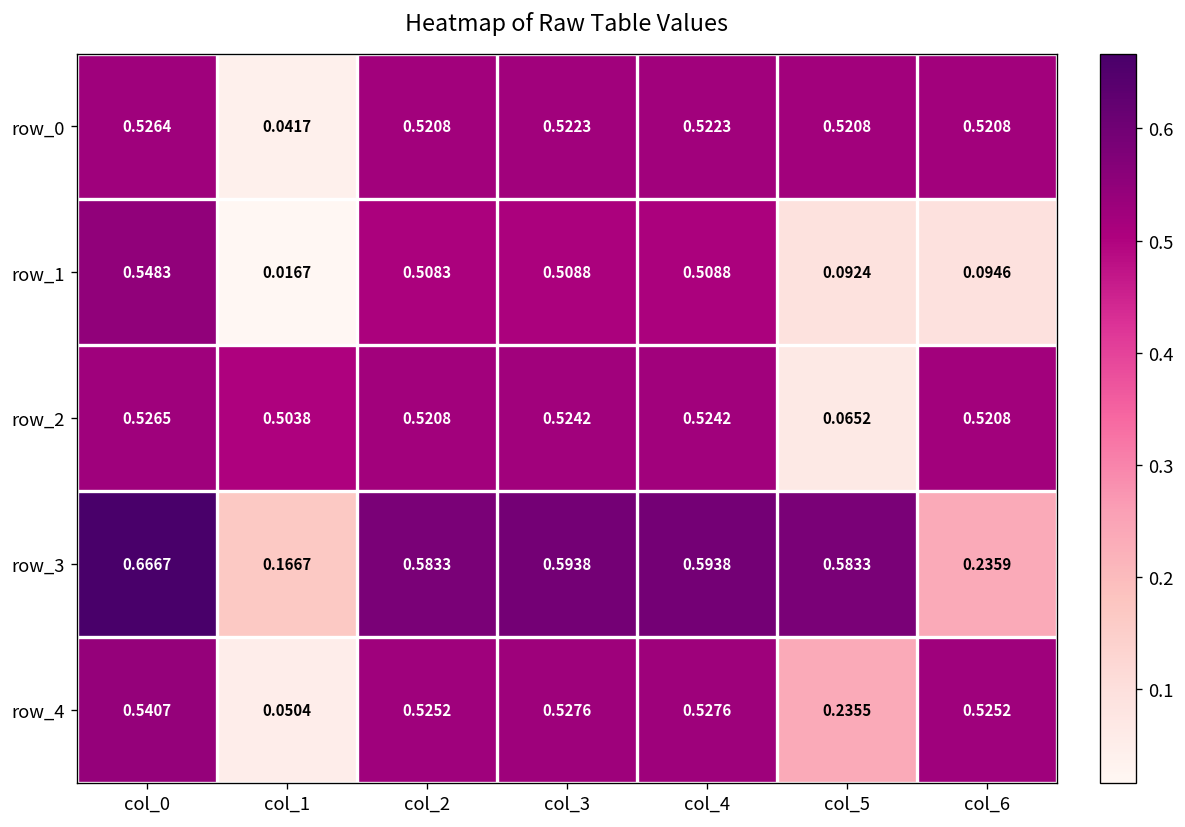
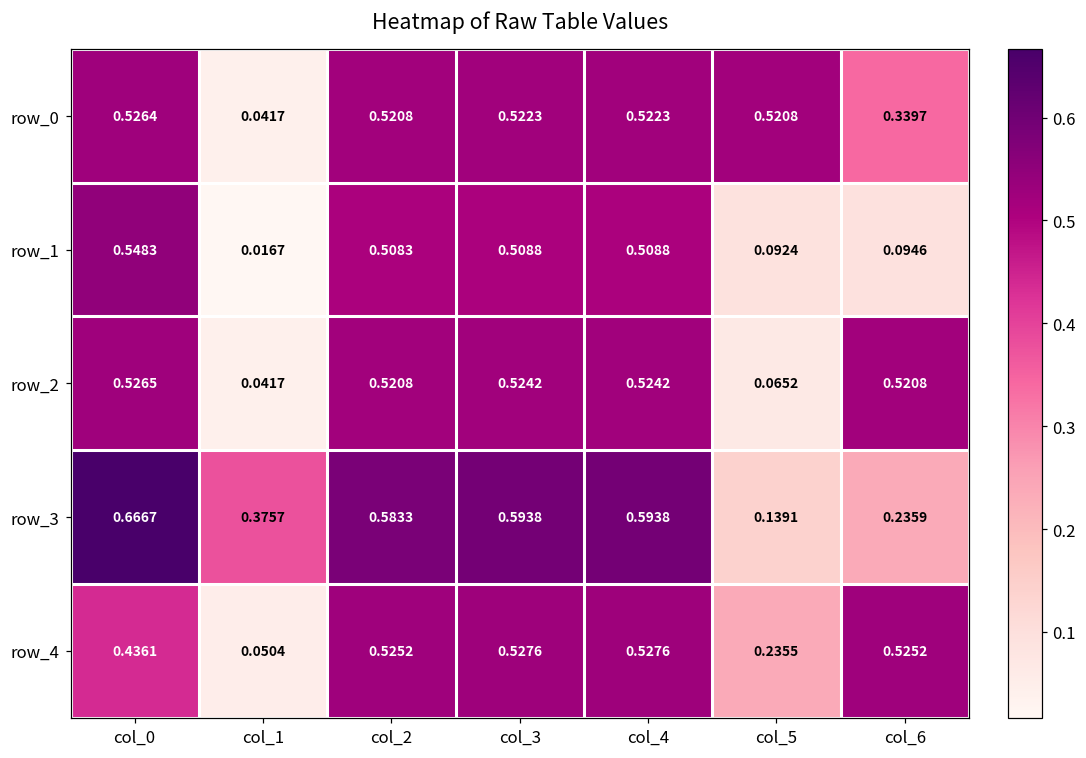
  {
    "row_0": {
      "col_0": 0.5264,
      "col_1": 0.0417,
      "col_2": 0.5208,
      "col_3": 0.5223,
      "col_4": 0.5223,
      "col_5": 0.5208,
-     "col_6": 0.5208
+     "col_6": 0.3397
    },
    "row_1": {
      "col_0": 0.5483,
      "col_1": 0.0167,
      "col_2": 0.5083,
      "col_3": 0.5088,
      "col_4": 0.5088,
      "col_5": 0.0924,
      "col_6": 0.0946
    },
    "row_2": {
      "col_0": 0.5265,
-     "col_1": 0.5038,
+     "col_1": 0.0417,
      "col_2": 0.5208,
      "col_3": 0.5242,
      "col_4": 0.5242,
      "col_5": 0.0652,
      "col_6": 0.5208
    },
    "row_3": {
      "col_0": 0.6667,
-     "col_1": 0.1667,
+     "col_1": 0.3757,
      "col_2": 0.5833,
      "col_3": 0.5938,
      "col_4": 0.5938,
-     "col_5": 0.5833,
+     "col_5": 0.1391,
      "col_6": 0.2359
    },
    "row_4": {
-     "col_0": 0.5407,
+     "col_0": 0.4361,
      "col_1": 0.0504,
      "col_2": 0.5252,
      "col_3": 0.5276,
      "col_4": 0.5276,
      "col_5": 0.2355,
      "col_6": 0.5252
    }
  }
